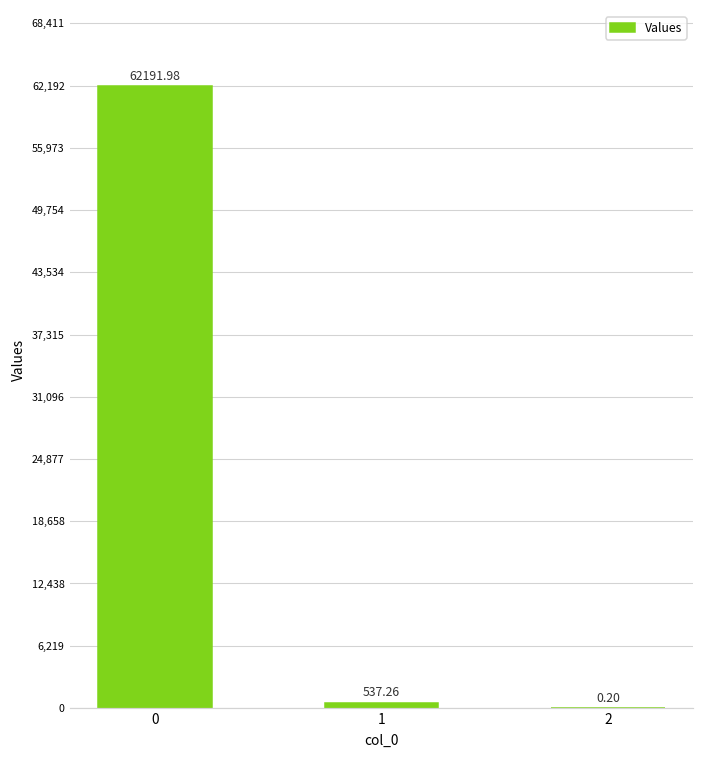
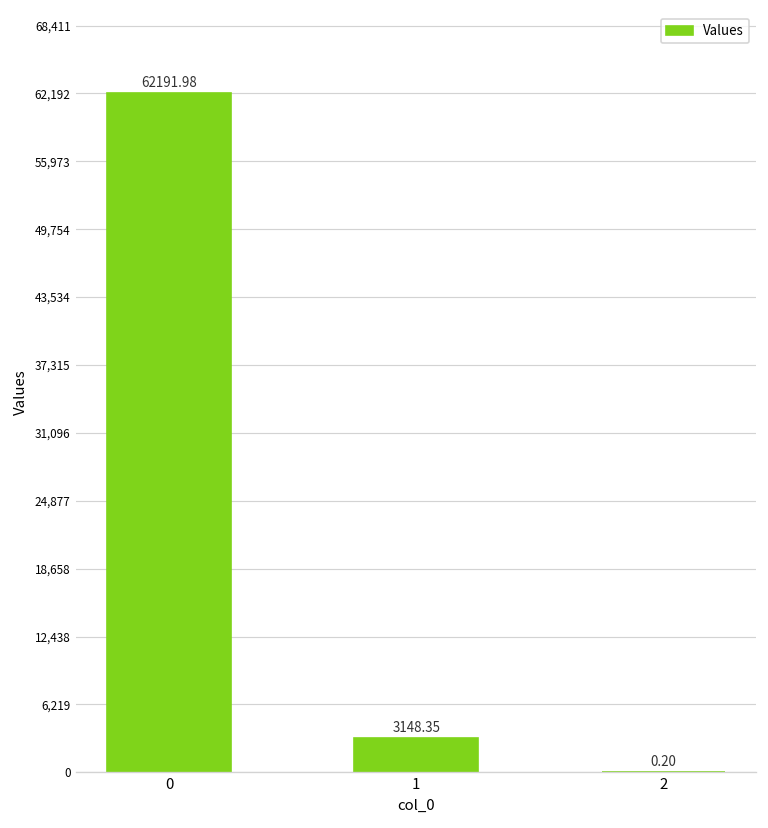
  {
    "0": 62191.98,
-   "1": 537.26,
+   "1": 3148.35,
    "2": 0.20
  }
